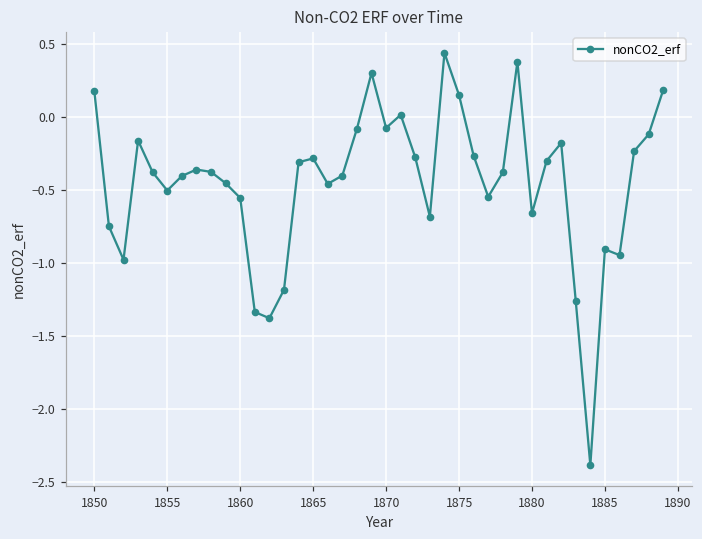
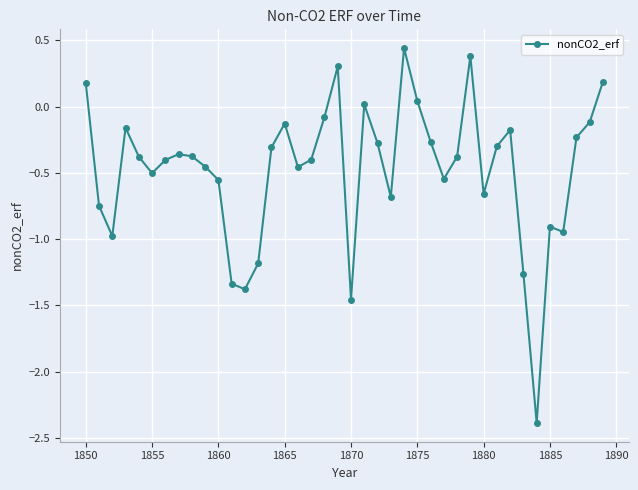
  {
    "1850": 0.18,
    "1855": -0.50,
    "1860": -0.55,
-   "1865": -0.28,
-   "1870": -0.07,
-   "1875": 0.15,
+   "1865": -0.13,
+   "1870": -1.46,
+   "1875": 0.04,
    "1880": -0.66,
    "1885": -0.91
  }
